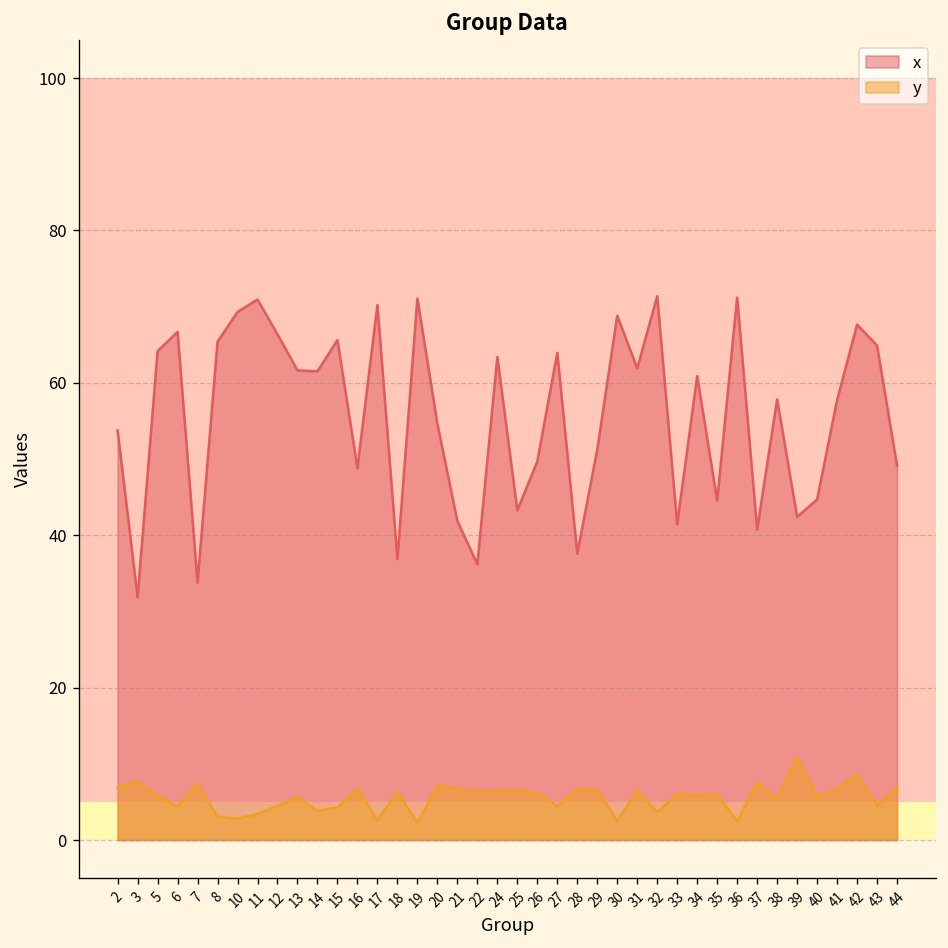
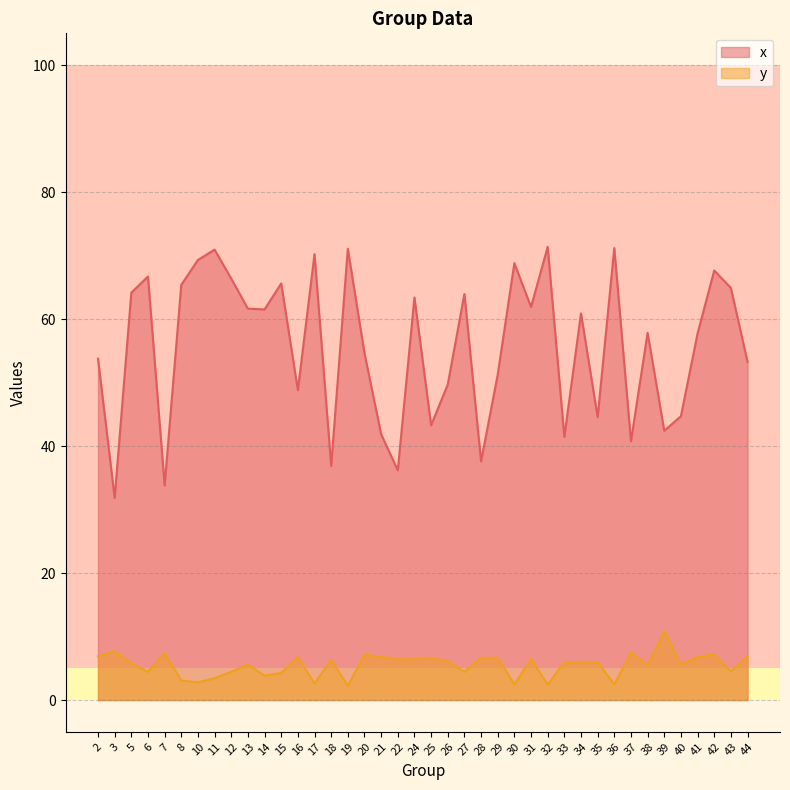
  {
    "x": {
      "2": 54,
      "3": 32,
      "5": 64,
      "6": 67,
      "7": 34,
      "8": 65,
      "10": 69,
      "11": 71,
      "12": 66,
      "13": 62,
      "14": 62,
      "15": 66,
      "16": 49,
      "17": 70,
      "18": 37,
      "19": 71,
      "20": 55,
      "21": 42,
      "22": 36,
      "24": 63,
      "25": 43,
      "26": 50,
      "27": 64,
      "28": 38,
      "29": 51,
      "30": 69,
      "31": 62,
      "32": 71,
      "33": 41,
      "34": 61,
      "35": 45,
      "36": 71,
      "37": 41,
      "38": 58,
      "39": 42,
      "40": 45,
      "41": 58,
      "42": 68,
      "43": 65,
-     "44": 49
+     "44": 53
    },
    "y": {
      "2": 7,
      "3": 8,
      "5": 6,
      "6": 4,
      "7": 7,
      "8": 3,
      "10": 3,
      "11": 3,
      "12": 4,
      "13": 6,
      "14": 4,
      "15": 4,
      "16": 7,
      "17": 3,
      "18": 6,
      "19": 2,
      "20": 7,
      "21": 7,
      "22": 6,
      "24": 6,
      "25": 7,
      "26": 6,
      "27": 4,
      "28": 7,
      "29": 7,
      "30": 3,
      "31": 6,
-     "32": 4,
+     "32": 2,
      "33": 6,
      "34": 6,
      "35": 6,
      "36": 2,
      "37": 8,
      "38": 5,
      "39": 11,
      "40": 6,
      "41": 7,
-     "42": 9,
+     "42": 7,
      "43": 5,
      "44": 7
    }
  }
